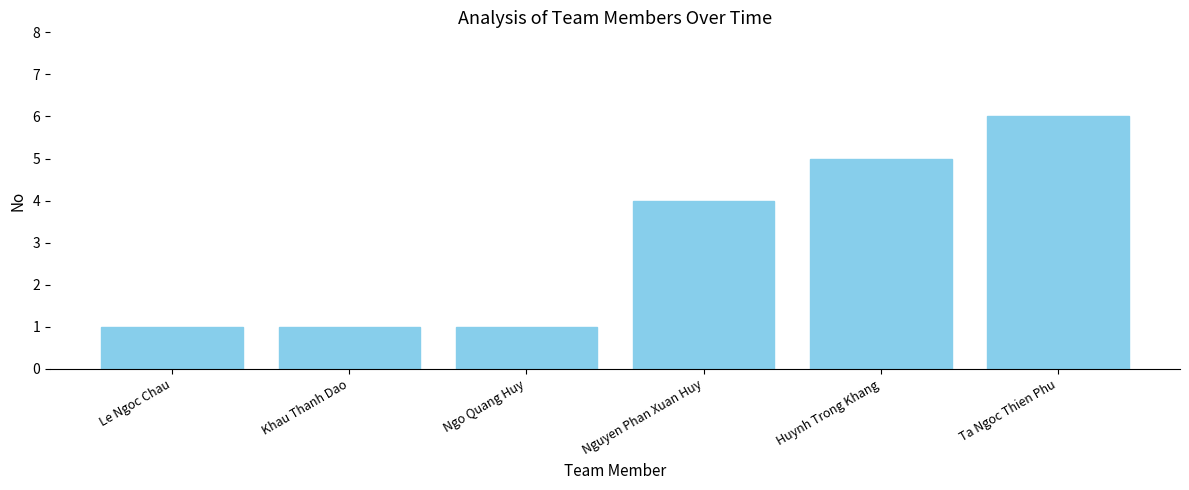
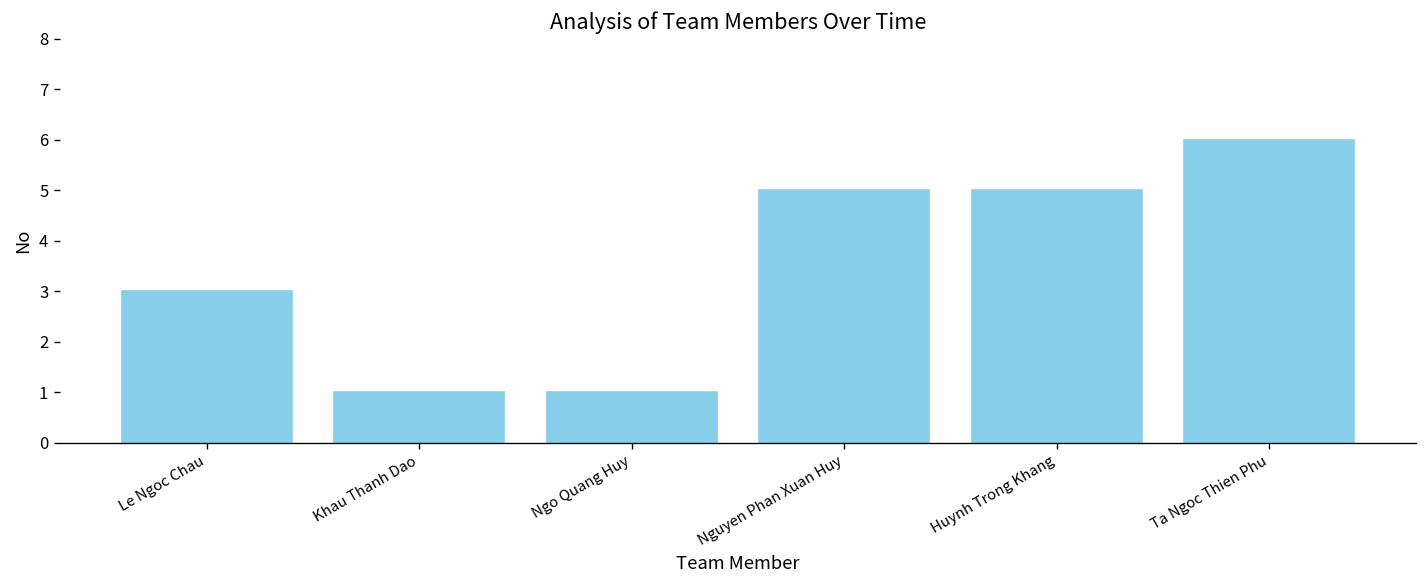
  {
-   "Le Ngoc Chau": 1,
+   "Le Ngoc Chau": 3,
    "Khau Thanh Dao": 1,
    "Ngo Quang Huy": 1,
-   "Nguyen Phan Xuan Huy": 4,
+   "Nguyen Phan Xuan Huy": 5,
    "Huynh Trong Khang": 5,
    "Ta Ngoc Thien Phu": 6
  }
